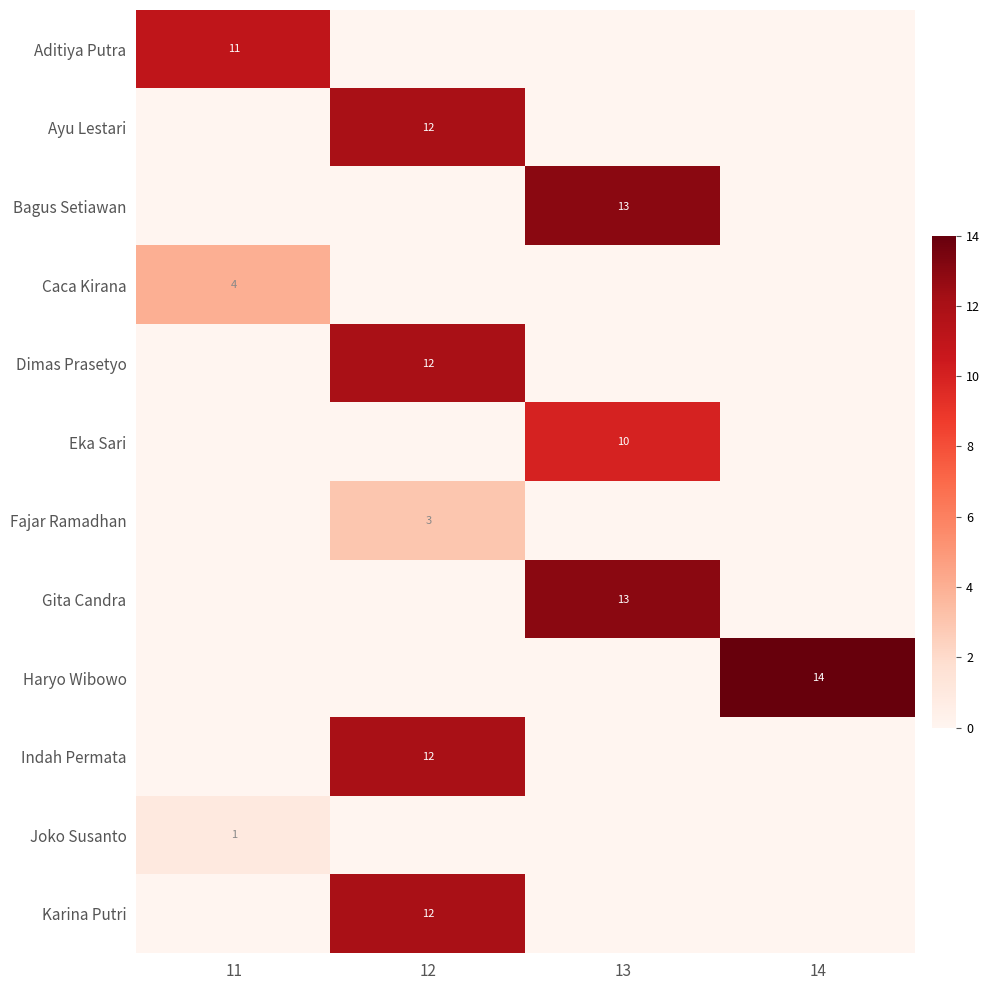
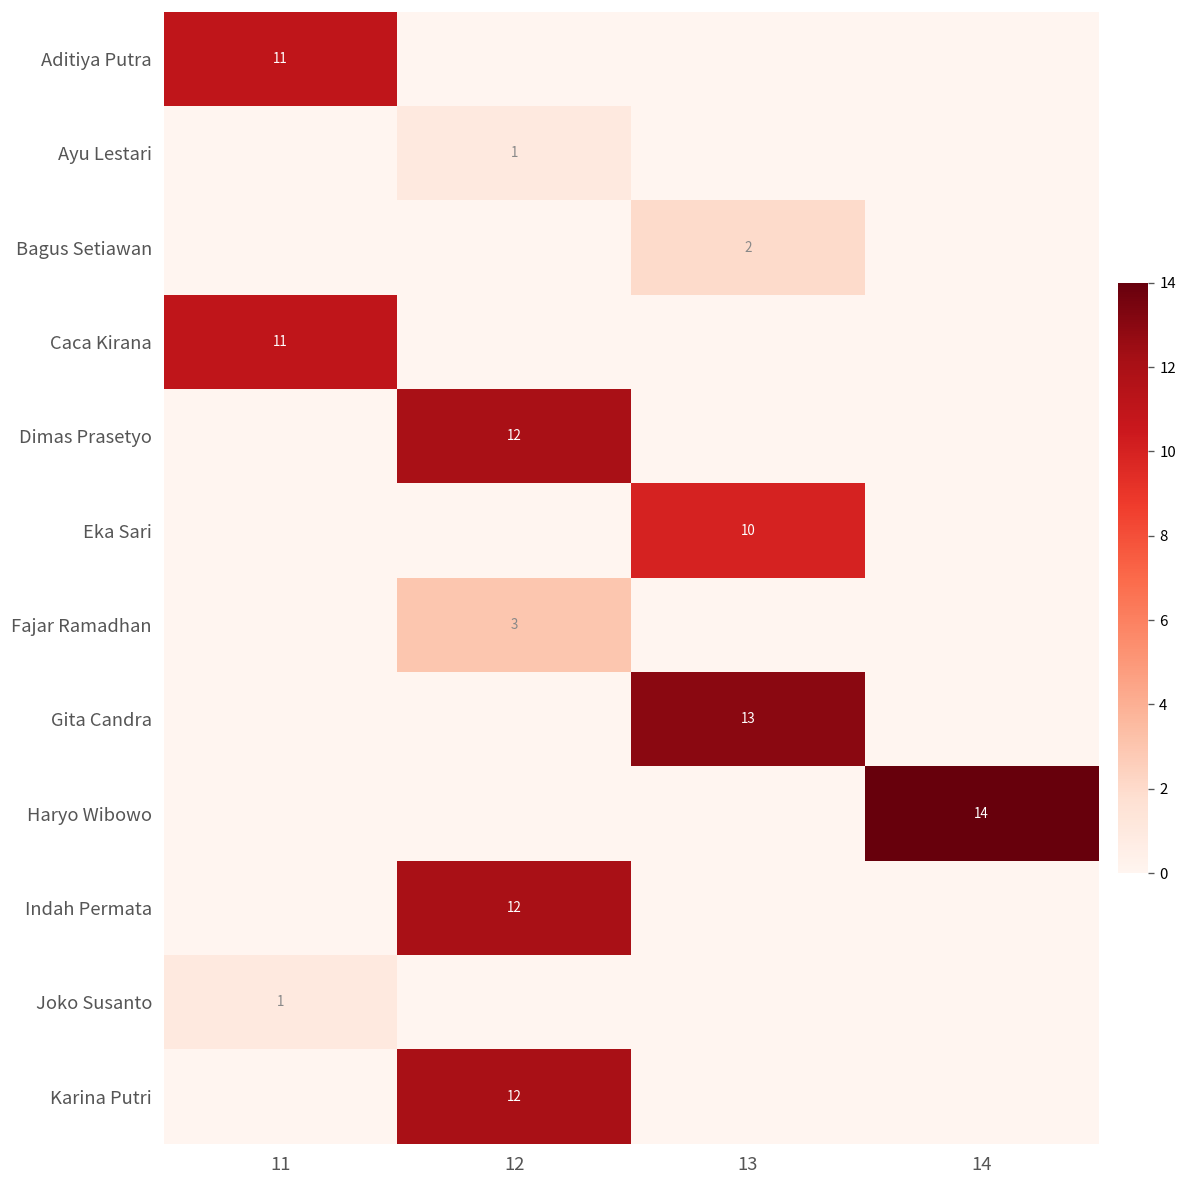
  {
    "Aditiya Putra": {
      "11": 11
    },
    "Ayu Lestari": {
-     "12": 12
+     "12": 1
    },
    "Bagus Setiawan": {
-     "13": 13
+     "13": 2
    },
    "Caca Kirana": {
-     "11": 4
+     "11": 11
    },
    "Dimas Prasetyo": {
      "12": 12
    },
    "Eka Sari": {
      "13": 10
    },
    "Fajar Ramadhan": {
      "12": 3
    },
    "Gita Candra": {
      "13": 13
    },
    "Haryo Wibowo": {
      "14": 14
    },
    "Indah Permata": {
      "12": 12
    },
    "Joko Susanto": {
      "11": 1
    },
    "Karina Putri": {
      "12": 12
    }
  }
